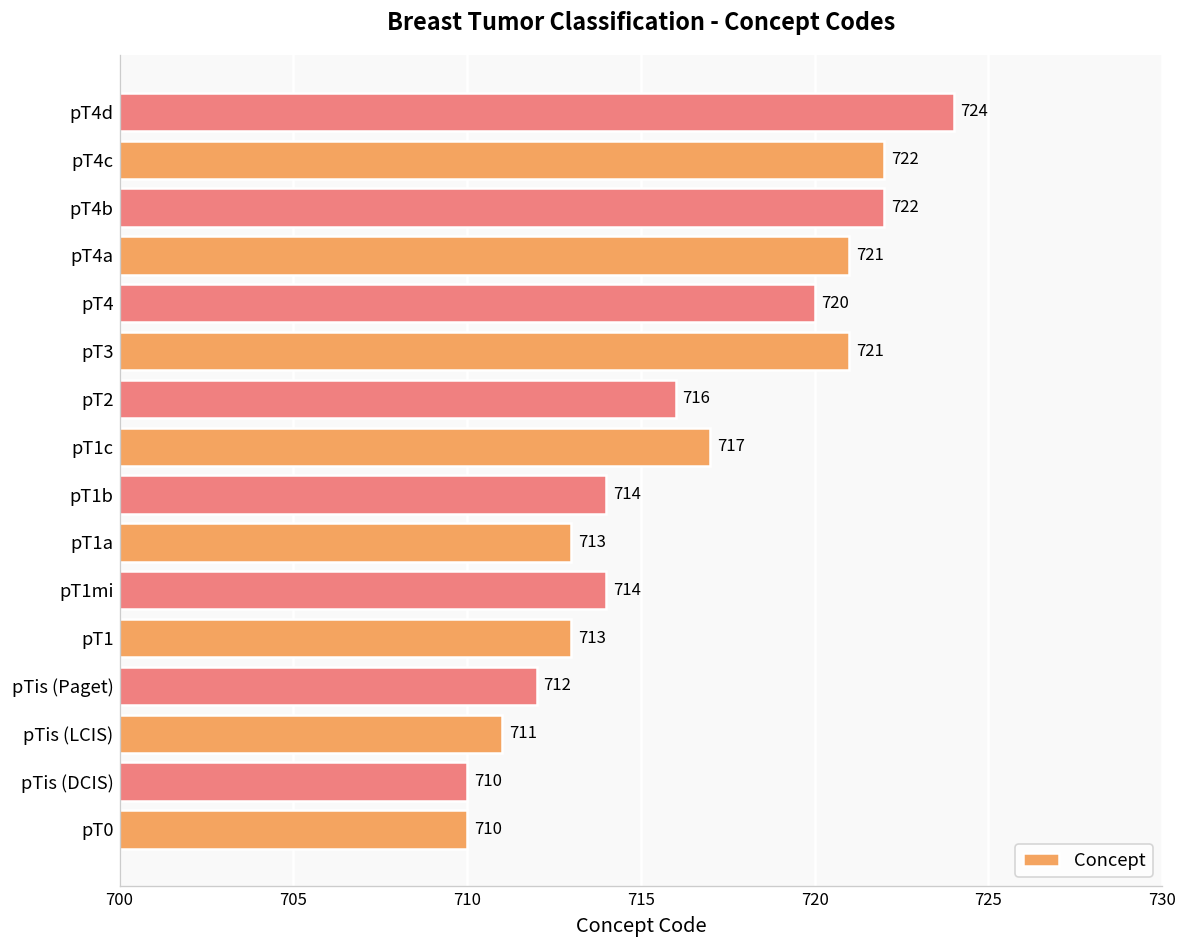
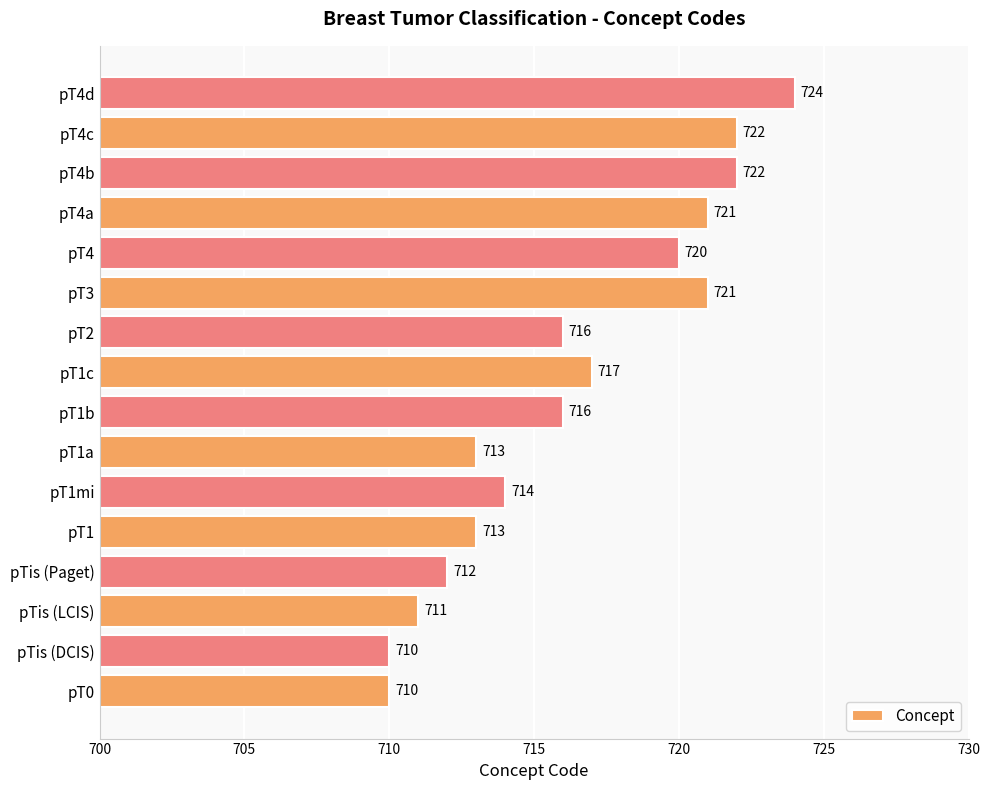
  {
    "pT4d": 724,
    "pT4c": 722,
    "pT4b": 722,
    "pT4a": 721,
    "pT4": 720,
    "pT3": 721,
    "pT2": 716,
    "pT1c": 717,
-   "pT1b": 714,
+   "pT1b": 716,
    "pT1a": 713,
    "pT1mi": 714,
    "pT1": 713,
    "pTis (Paget)": 712,
    "pTis (LCIS)": 711,
    "pTis (DCIS)": 710,
    "pT0": 710
  }
